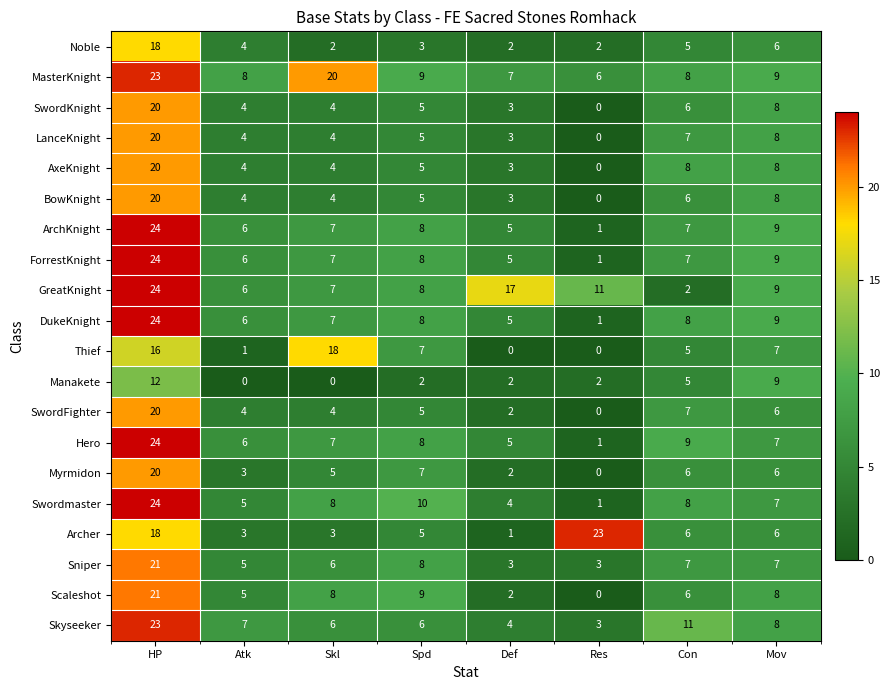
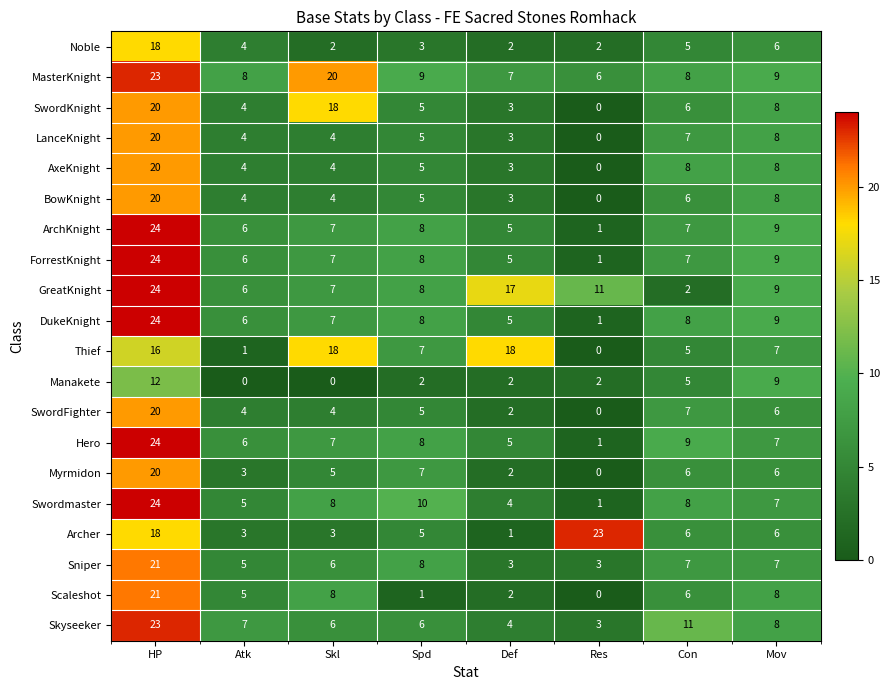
  {
    "Noble": {
      "HP": 18,
      "Atk": 4,
      "Skl": 2,
      "Spd": 3,
      "Def": 2,
      "Res": 2,
      "Con": 5,
      "Mov": 6
    },
    "MasterKnight": {
      "HP": 23,
      "Atk": 8,
      "Skl": 20,
      "Spd": 9,
      "Def": 7,
      "Res": 6,
      "Con": 8,
      "Mov": 9
    },
    "SwordKnight": {
      "HP": 20,
      "Atk": 4,
-     "Skl": 4,
+     "Skl": 18,
      "Spd": 5,
      "Def": 3,
      "Res": 0,
      "Con": 6,
      "Mov": 8
    },
    "LanceKnight": {
      "HP": 20,
      "Atk": 4,
      "Skl": 4,
      "Spd": 5,
      "Def": 3,
      "Res": 0,
      "Con": 7,
      "Mov": 8
    },
    "AxeKnight": {
      "HP": 20,
      "Atk": 4,
      "Skl": 4,
      "Spd": 5,
      "Def": 3,
      "Res": 0,
      "Con": 8,
      "Mov": 8
    },
    "BowKnight": {
      "HP": 20,
      "Atk": 4,
      "Skl": 4,
      "Spd": 5,
      "Def": 3,
      "Res": 0,
      "Con": 6,
      "Mov": 8
    },
    "ArchKnight": {
      "HP": 24,
      "Atk": 6,
      "Skl": 7,
      "Spd": 8,
      "Def": 5,
      "Res": 1,
      "Con": 7,
      "Mov": 9
    },
    "ForrestKnight": {
      "HP": 24,
      "Atk": 6,
      "Skl": 7,
      "Spd": 8,
      "Def": 5,
      "Res": 1,
      "Con": 7,
      "Mov": 9
    },
    "GreatKnight": {
      "HP": 24,
      "Atk": 6,
      "Skl": 7,
      "Spd": 8,
      "Def": 17,
      "Res": 11,
      "Con": 2,
      "Mov": 9
    },
    "DukeKnight": {
      "HP": 24,
      "Atk": 6,
      "Skl": 7,
      "Spd": 8,
      "Def": 5,
      "Res": 1,
      "Con": 8,
      "Mov": 9
    },
    "Thief": {
      "HP": 16,
      "Atk": 1,
      "Skl": 18,
      "Spd": 7,
-     "Def": 0,
+     "Def": 18,
      "Res": 0,
      "Con": 5,
      "Mov": 7
    },
    "Manakete": {
      "HP": 12,
      "Atk": 0,
      "Skl": 0,
      "Spd": 2,
      "Def": 2,
      "Res": 2,
      "Con": 5,
      "Mov": 9
    },
    "SwordFighter": {
      "HP": 20,
      "Atk": 4,
      "Skl": 4,
      "Spd": 5,
      "Def": 2,
      "Res": 0,
      "Con": 7,
      "Mov": 6
    },
    "Hero": {
      "HP": 24,
      "Atk": 6,
      "Skl": 7,
      "Spd": 8,
      "Def": 5,
      "Res": 1,
      "Con": 9,
      "Mov": 7
    },
    "Myrmidon": {
      "HP": 20,
      "Atk": 3,
      "Skl": 5,
      "Spd": 7,
      "Def": 2,
      "Res": 0,
      "Con": 6,
      "Mov": 6
    },
    "Swordmaster": {
      "HP": 24,
      "Atk": 5,
      "Skl": 8,
      "Spd": 10,
      "Def": 4,
      "Res": 1,
      "Con": 8,
      "Mov": 7
    },
    "Archer": {
      "HP": 18,
      "Atk": 3,
      "Skl": 3,
      "Spd": 5,
      "Def": 1,
      "Res": 23,
      "Con": 6,
      "Mov": 6
    },
    "Sniper": {
      "HP": 21,
      "Atk": 5,
      "Skl": 6,
      "Spd": 8,
      "Def": 3,
      "Res": 3,
      "Con": 7,
      "Mov": 7
    },
    "Scaleshot": {
      "HP": 21,
      "Atk": 5,
      "Skl": 8,
-     "Spd": 9,
+     "Spd": 1,
      "Def": 2,
      "Res": 0,
      "Con": 6,
      "Mov": 8
    },
    "Skyseeker": {
      "HP": 23,
      "Atk": 7,
      "Skl": 6,
      "Spd": 6,
      "Def": 4,
      "Res": 3,
      "Con": 11,
      "Mov": 8
    }
  }
